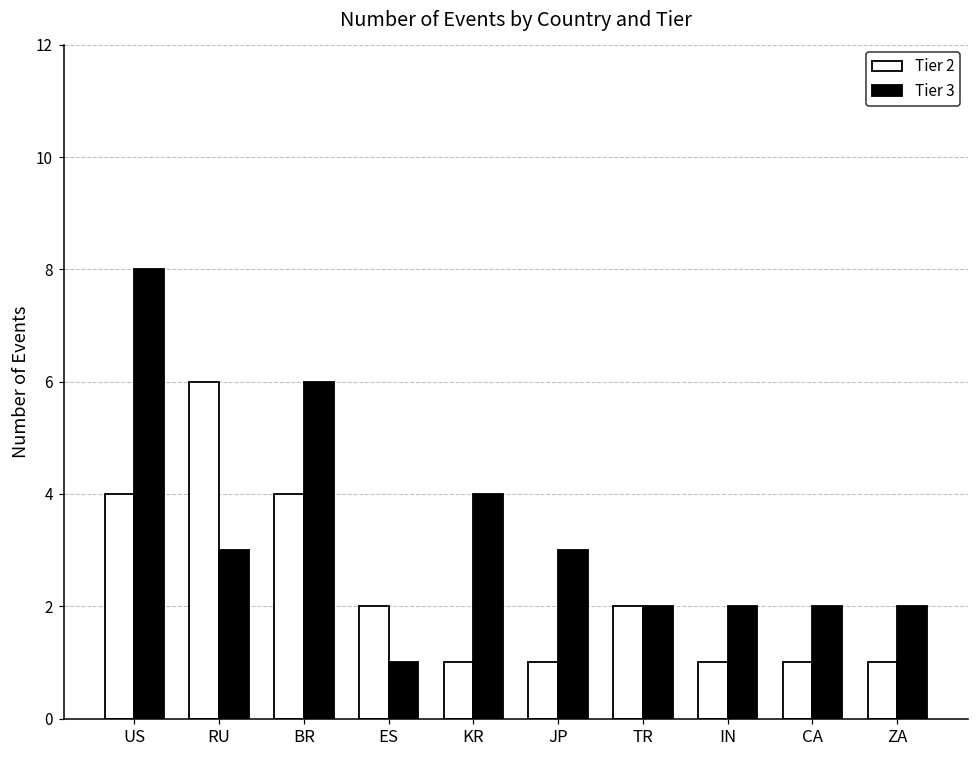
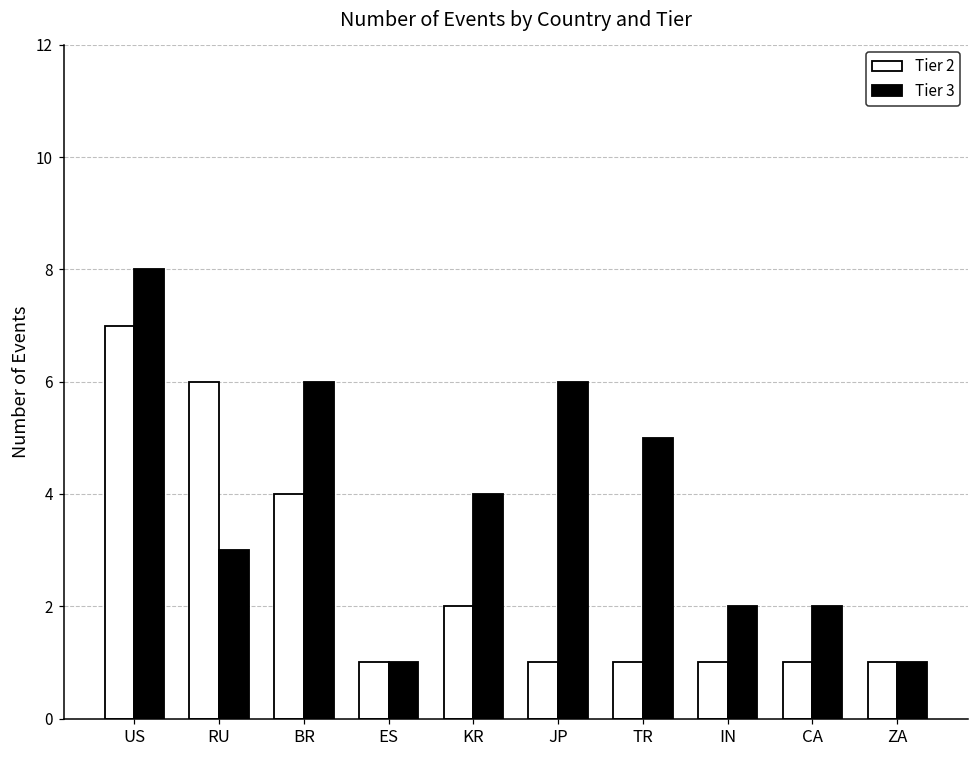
  {
    "Tier 2": {
-     "US": 4,
+     "US": 7,
      "RU": 6,
      "BR": 4,
-     "ES": 2,
-     "KR": 1,
+     "ES": 1,
+     "KR": 2,
      "JP": 1,
-     "TR": 2,
+     "TR": 1,
      "IN": 1,
      "CA": 1,
      "ZA": 1
    },
    "Tier 3": {
      "US": 8,
      "RU": 3,
      "BR": 6,
      "ES": 1,
      "KR": 4,
-     "JP": 3,
-     "TR": 2,
+     "JP": 6,
+     "TR": 5,
      "IN": 2,
      "CA": 2,
-     "ZA": 2
+     "ZA": 1
    }
  }
